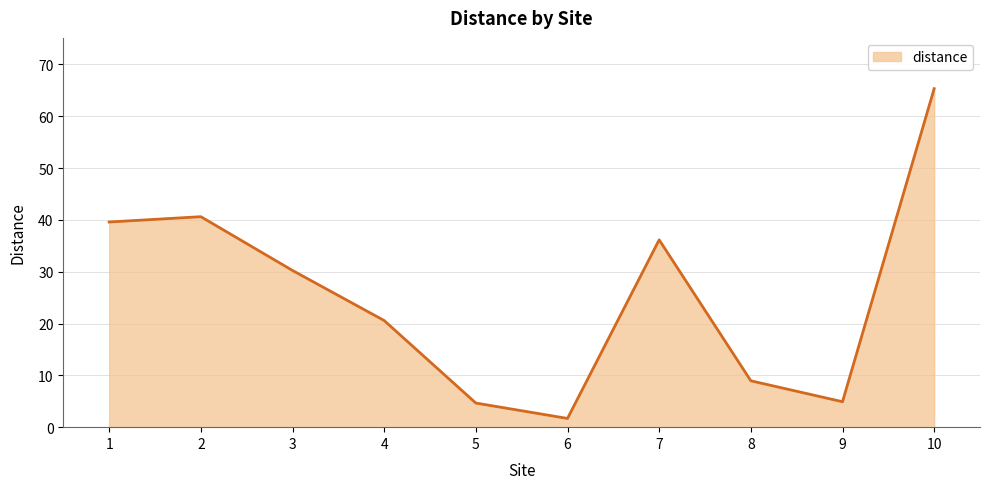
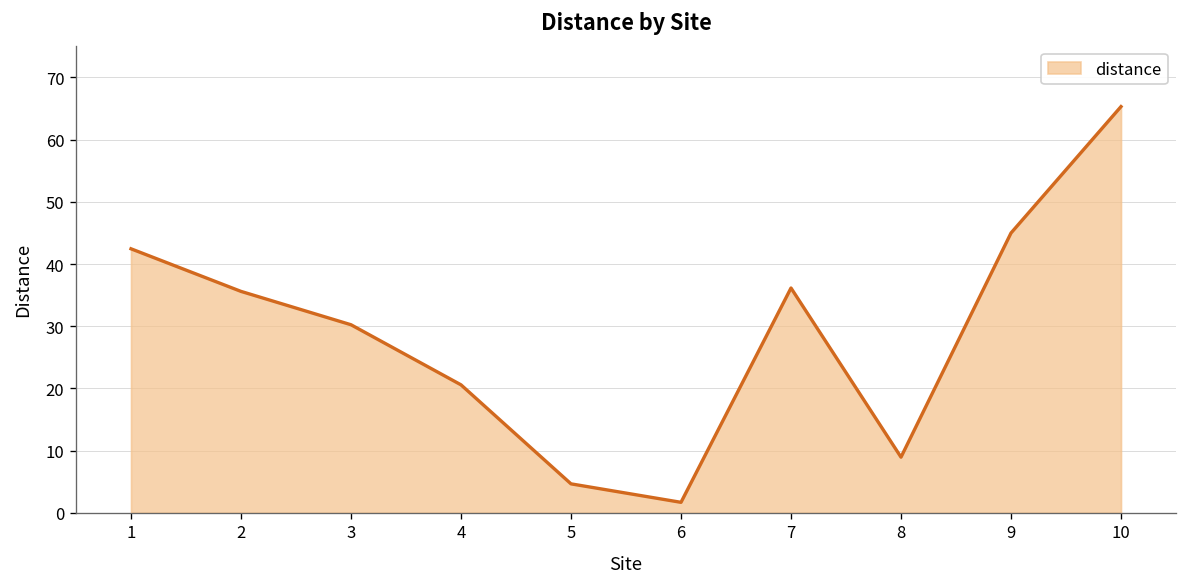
  {
-   "1": 40,
-   "2": 41,
+   "1": 42,
+   "2": 36,
    "3": 30,
    "4": 21,
    "5": 5,
    "6": 2,
    "7": 36,
    "8": 9,
-   "9": 5,
+   "9": 45,
    "10": 65
  }
